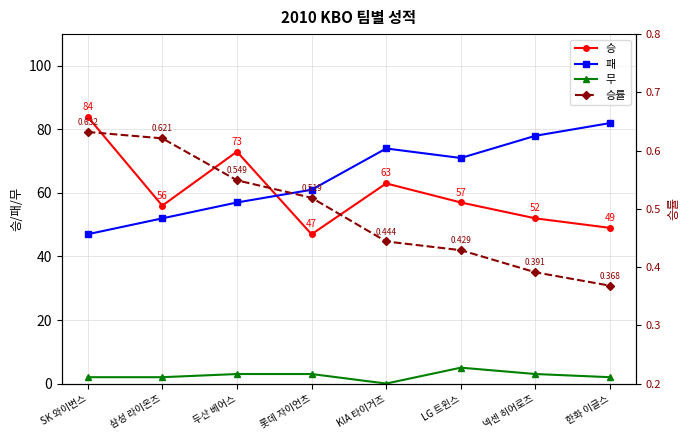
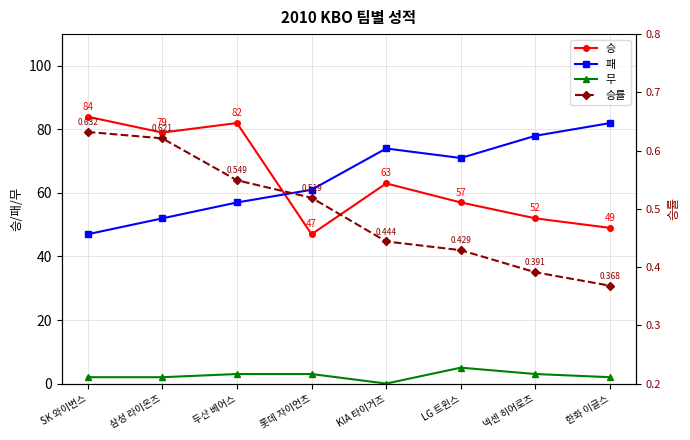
  {
    "승": {
      "SK 와이번스": 84,
-     "삼성 라이온즈": 56,
-     "두산 베어스": 73,
+     "삼성 라이온즈": 79,
+     "두산 베어스": 82,
      "롯데 자이언츠": 47,
      "KIA 타이거즈": 63,
      "LG 트윈스": 57,
      "넥센 히어로즈": 52,
      "한화 이글스": 49
    },
    "승률": {
      "두산 베어스": 0.549,
      "KIA 타이거즈": 0.444,
      "LG 트윈스": 0.429,
      "넥센 히어로즈": 0.391,
      "한화 이글스": 0.368
    }
  }
